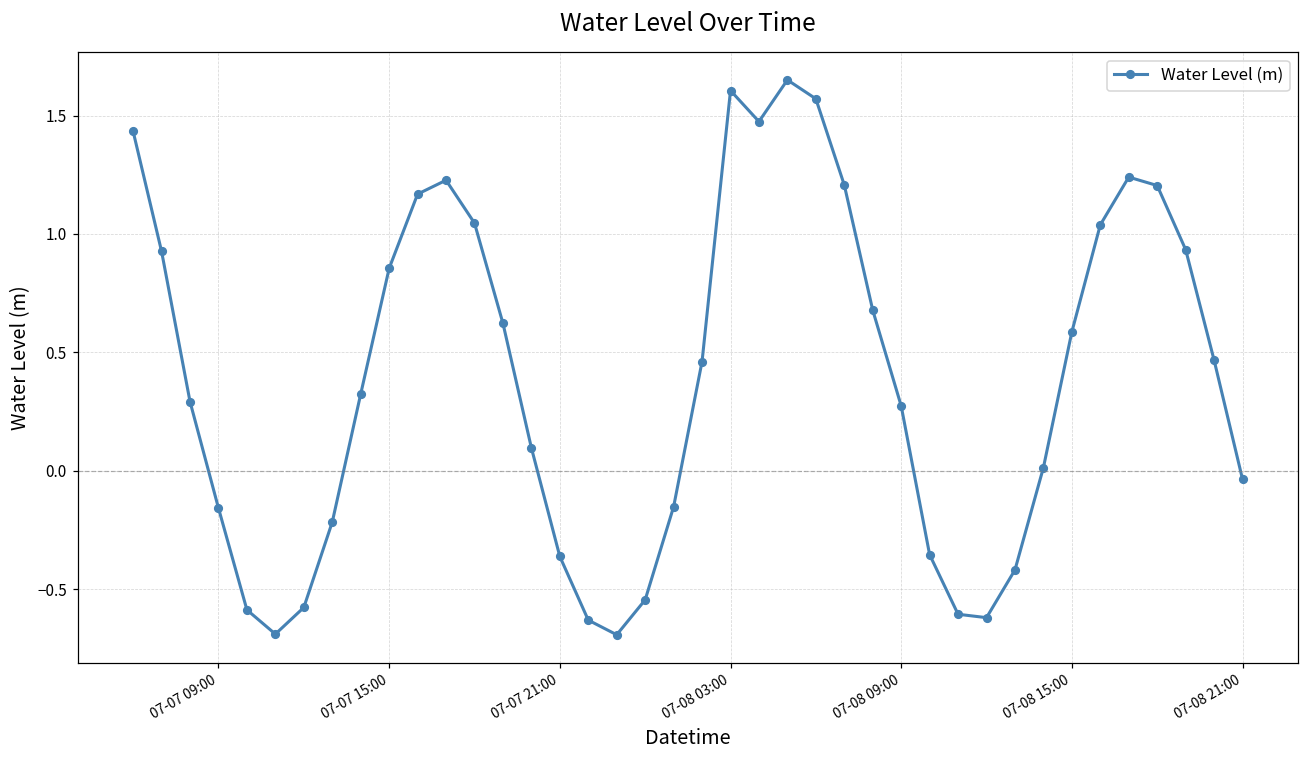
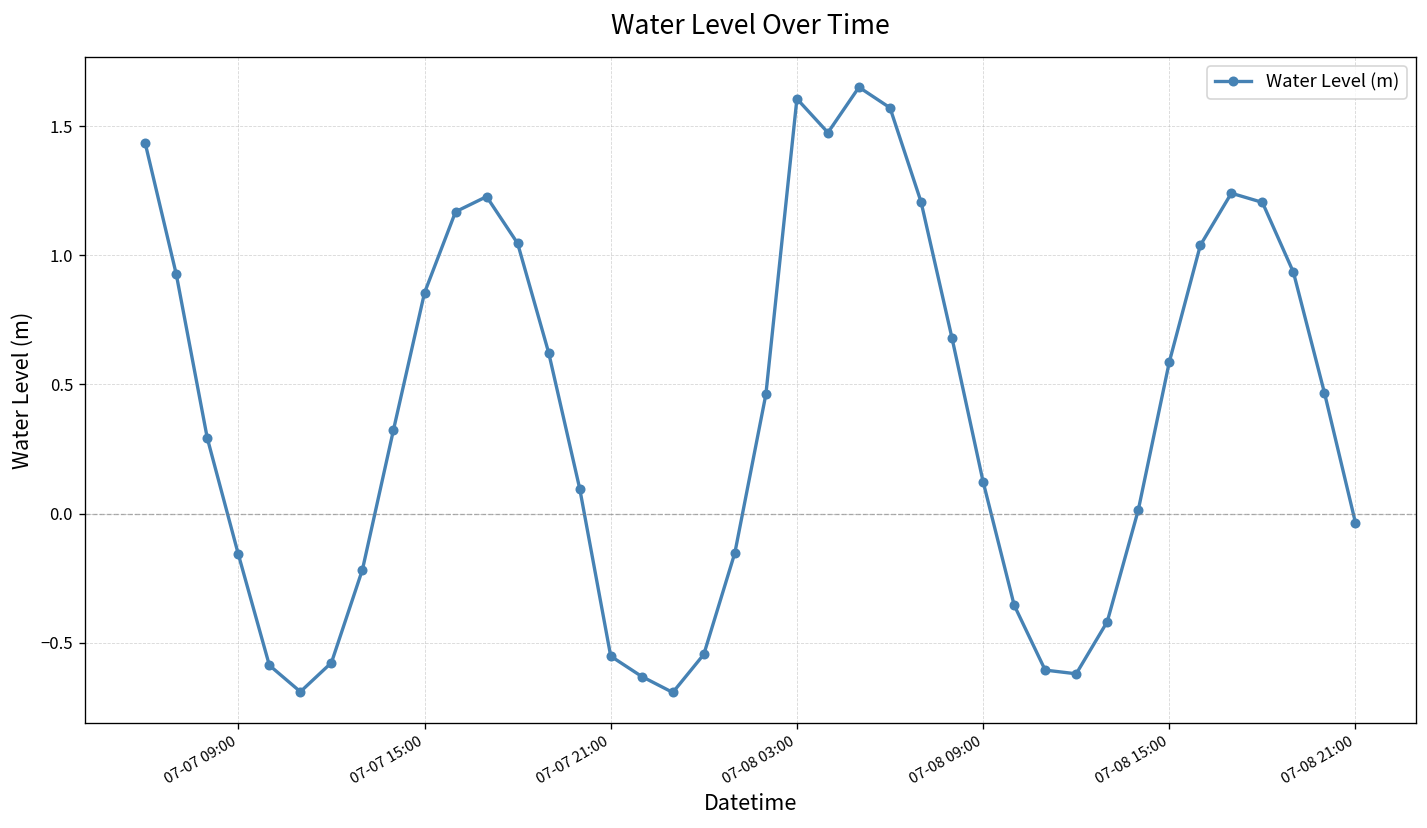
  {
    "07-07 09:00": -0.16,
    "07-07 15:00": 0.85,
-   "07-07 21:00": -0.36,
+   "07-07 21:00": -0.55,
    "07-08 03:00": 1.61,
-   "07-08 09:00": 0.27,
+   "07-08 09:00": 0.12,
    "07-08 15:00": 0.59,
    "07-08 21:00": -0.04
  }
